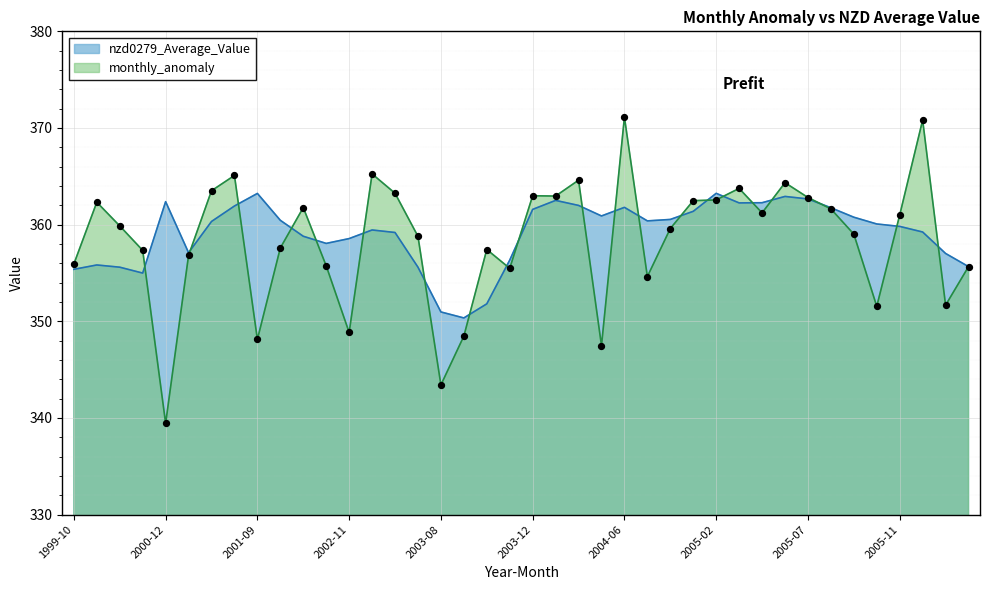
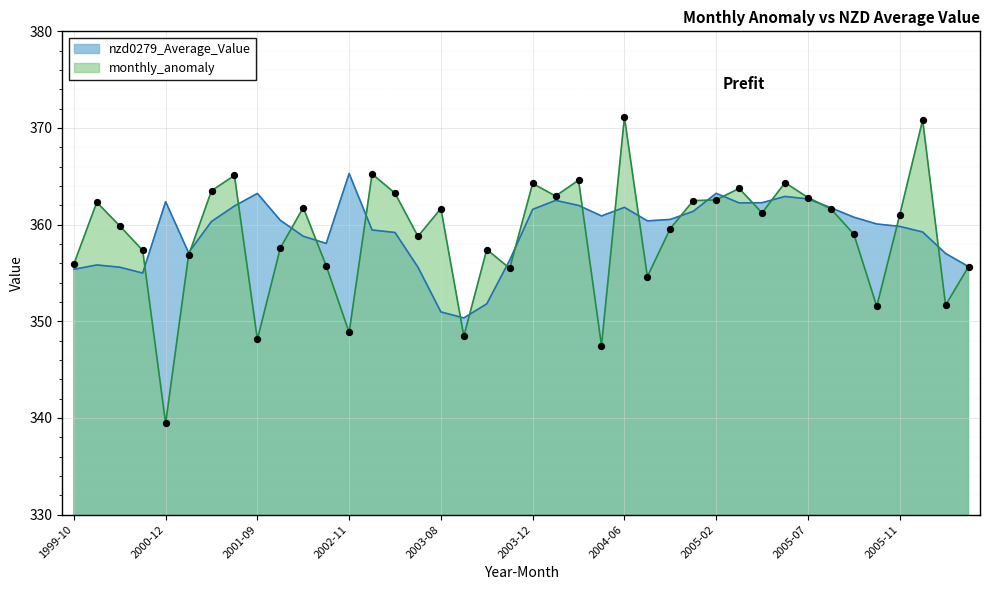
  {
    "nzd0279_Average_Value": {
      "1999-10": 355,
      "2000-12": 362,
      "2001-09": 363,
-     "2002-11": 359,
+     "2002-11": 365,
      "2003-08": 351,
      "2003-12": 362,
      "2004-06": 362,
      "2005-02": 363,
      "2005-11": 360
    },
    "monthly_anomaly": {
      "1999-10": 356,
      "2000-12": 339,
      "2001-09": 348,
      "2002-11": 349,
-     "2003-08": 343,
-     "2003-12": 363,
+     "2003-08": 362,
+     "2003-12": 364,
      "2004-06": 371,
      "2005-02": 363,
      "2005-11": 361
    }
  }
